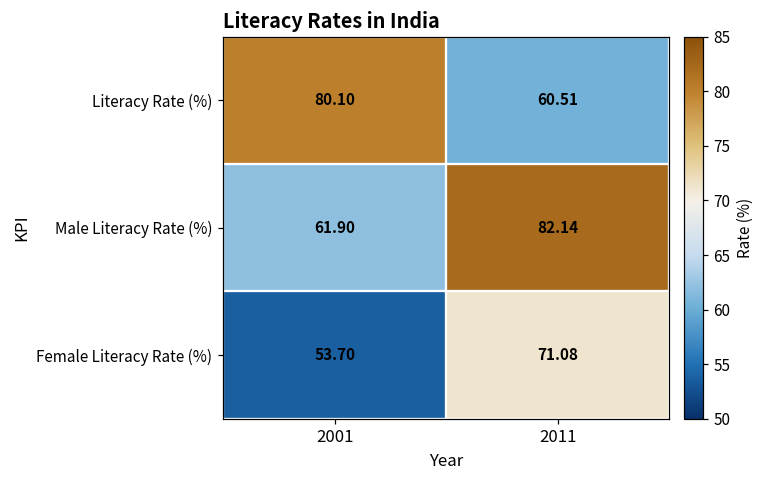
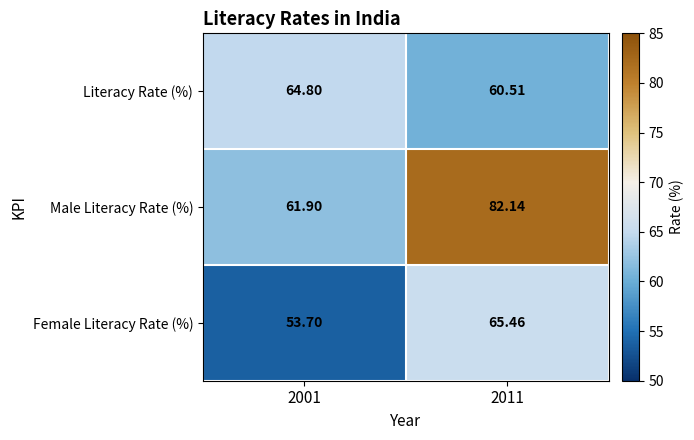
  {
    "Literacy Rate (%)": {
-     "2001": 80.10,
+     "2001": 64.80,
      "2011": 60.51
    },
    "Male Literacy Rate (%)": {
      "2001": 61.90,
      "2011": 82.14
    },
    "Female Literacy Rate (%)": {
      "2001": 53.70,
-     "2011": 71.08
+     "2011": 65.46
    }
  }
